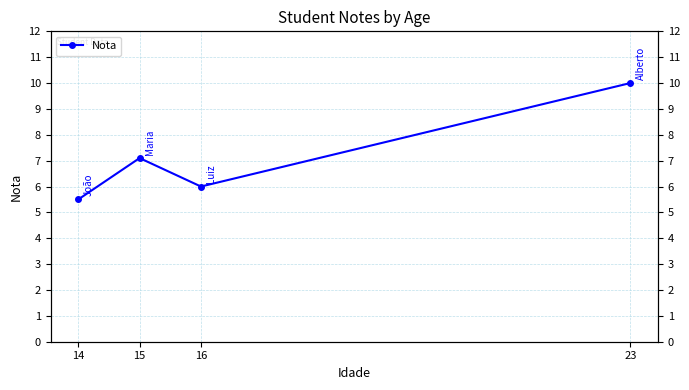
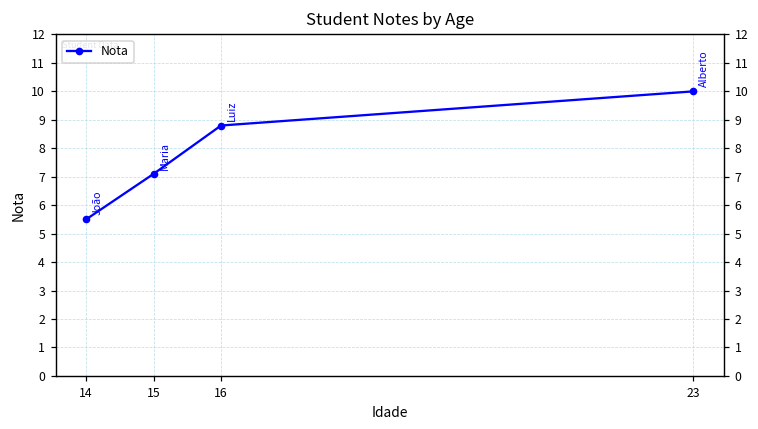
  {
    "14": 5.5,
    "15": 7.1,
-   "16": 6.0,
+   "16": 8.8,
    "23": 10.0
  }
